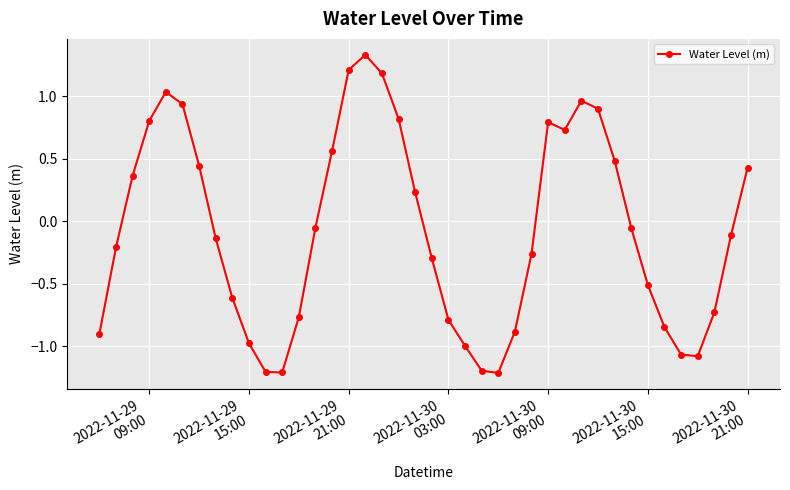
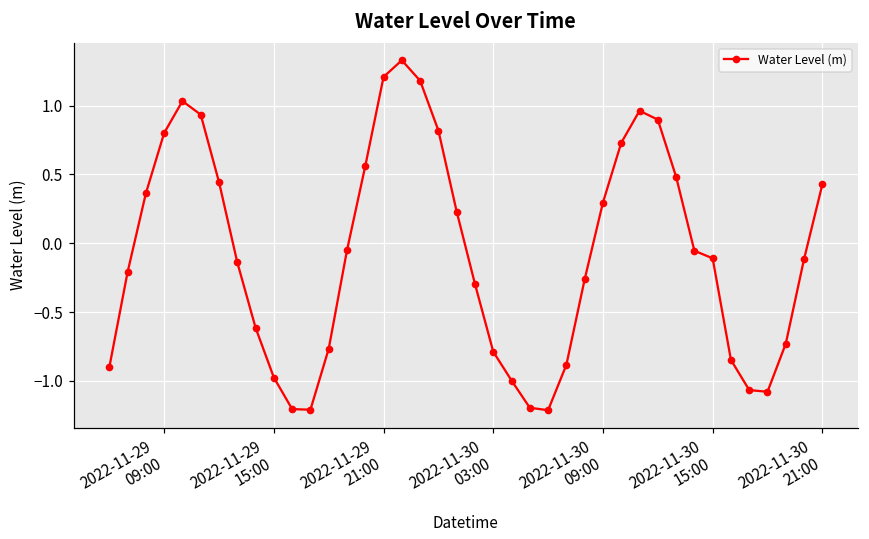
  {
    "2022-11-29 09:00": 0.80,
    "2022-11-29 15:00": -0.98,
    "2022-11-29 21:00": 1.21,
    "2022-11-30 03:00": -0.79,
-   "2022-11-30 09:00": 0.79,
-   "2022-11-30 15:00": -0.51,
+   "2022-11-30 09:00": 0.30,
+   "2022-11-30 15:00": -0.11,
    "2022-11-30 21:00": 0.43
  }
